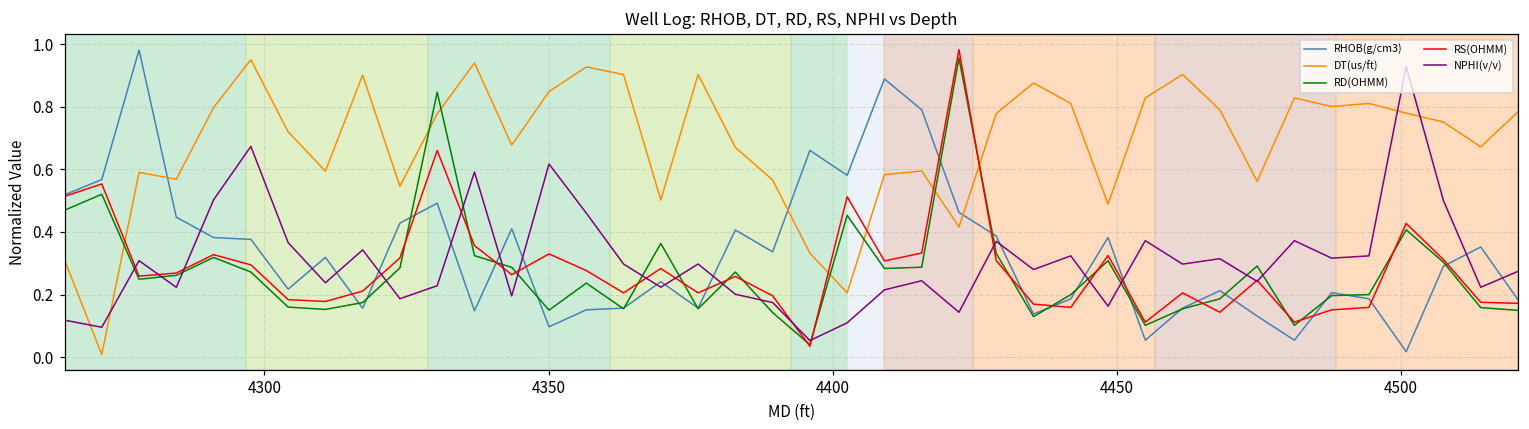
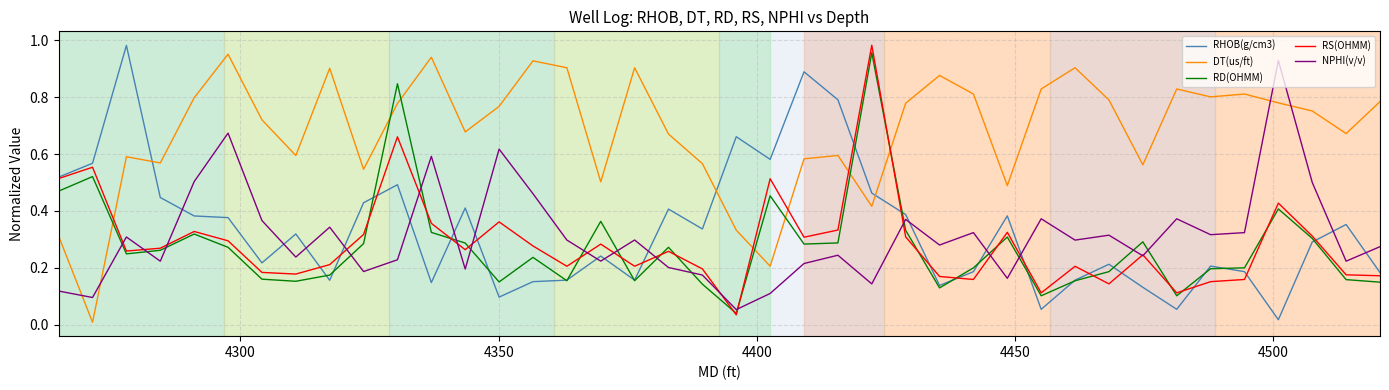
  {
    "RHOB(g/cm3)": {
      "4350": 0.10
    },
    "DT(us/ft)": {
-     "4350": 0.85
+     "4350": 0.77
    },
    "RD(OHMM)": {
      "4350": 0.15
    },
    "RS(OHMM)": {
-     "4350": 0.33
+     "4350": 0.36
    },
    "NPHI(v/v)": {
      "4350": 0.62
    }
  }
